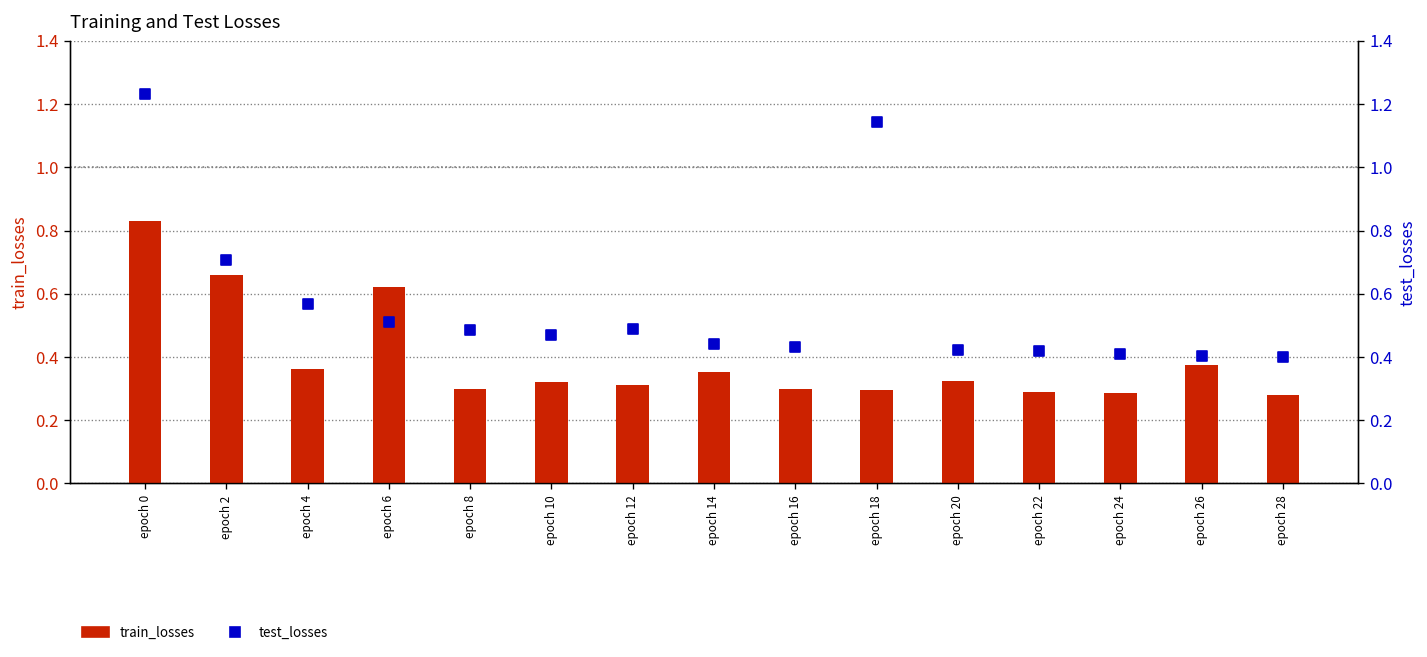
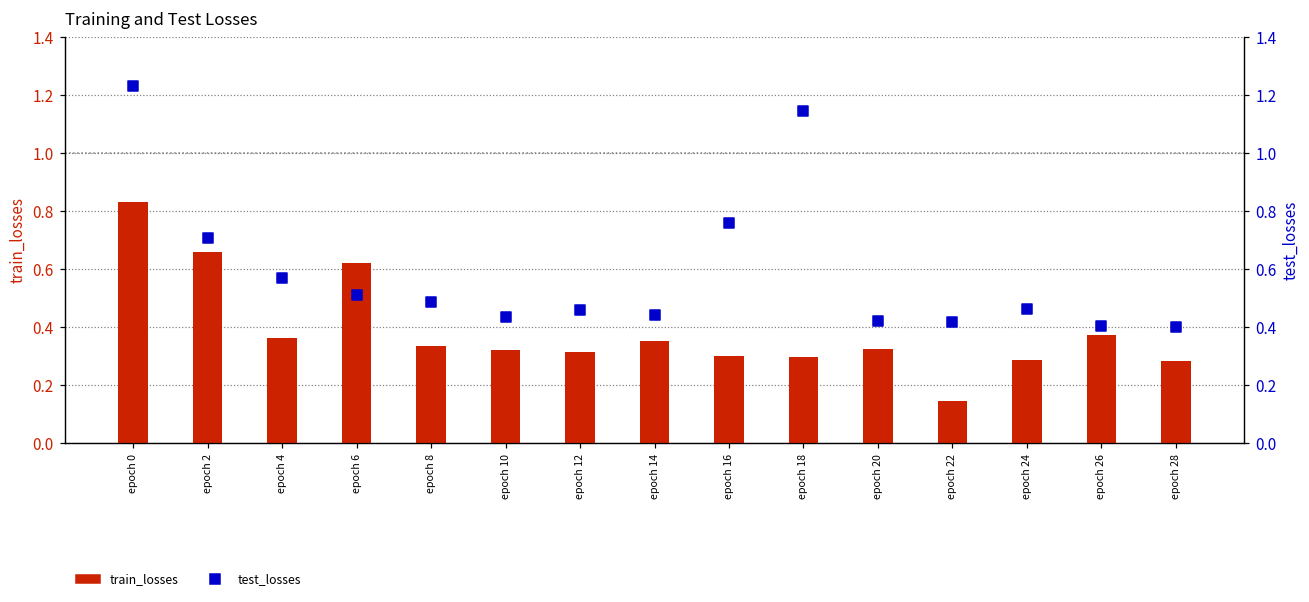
  {
    "train_losses": {
      "epoch 0": 0.83,
      "epoch 2": 0.66,
      "epoch 4": 0.36,
      "epoch 6": 0.62,
-     "epoch 8": 0.30,
+     "epoch 8": 0.33,
      "epoch 10": 0.32,
      "epoch 12": 0.31,
      "epoch 14": 0.35,
      "epoch 16": 0.30,
      "epoch 18": 0.30,
      "epoch 20": 0.32,
-     "epoch 22": 0.29,
+     "epoch 22": 0.14,
      "epoch 24": 0.29,
      "epoch 26": 0.37,
      "epoch 28": 0.28
    },
    "test_losses": {
-     "epoch 10": 0.47,
-     "epoch 12": 0.49,
-     "epoch 16": 0.43,
-     "epoch 24": 0.41
+     "epoch 10": 0.43,
+     "epoch 12": 0.46,
+     "epoch 16": 0.76,
+     "epoch 24": 0.46
    }
  }
